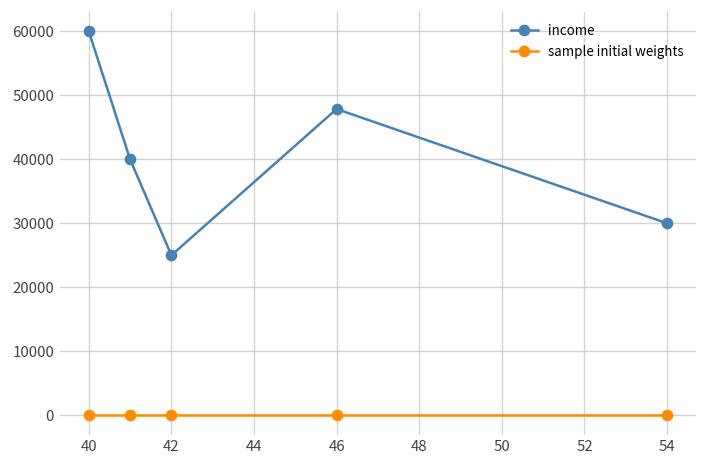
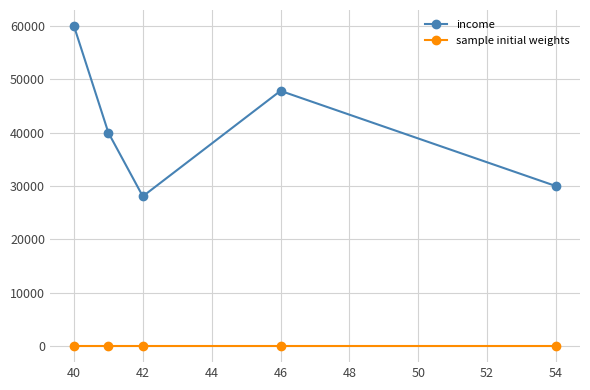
  {
    "income": {
      "40": 60000,
-     "42": 25000,
+     "42": 28000,
      "46": 48000,
      "54": 30000
    },
    "sample initial weights": {
      "40": 0,
      "42": 0,
      "46": 0,
      "54": 0
    }
  }
